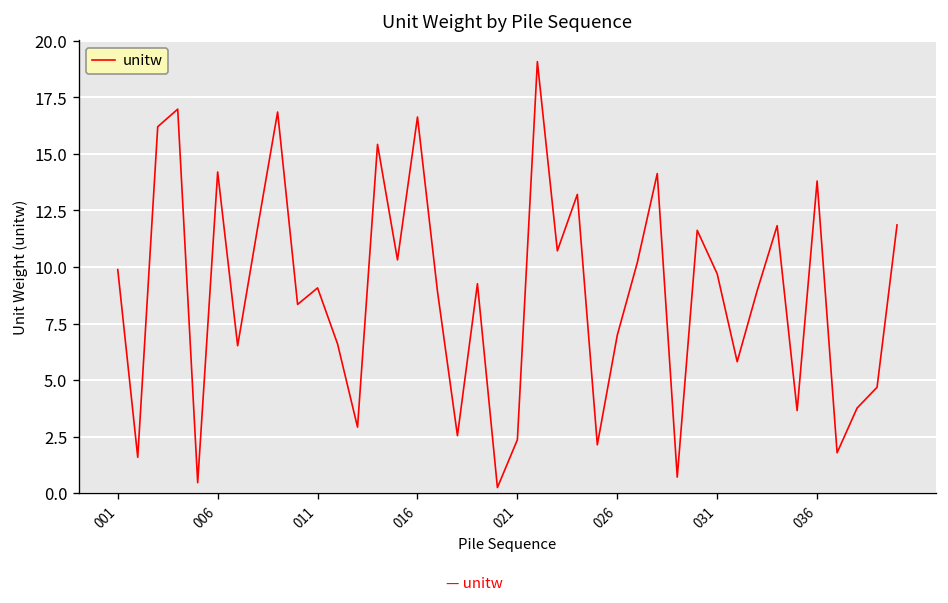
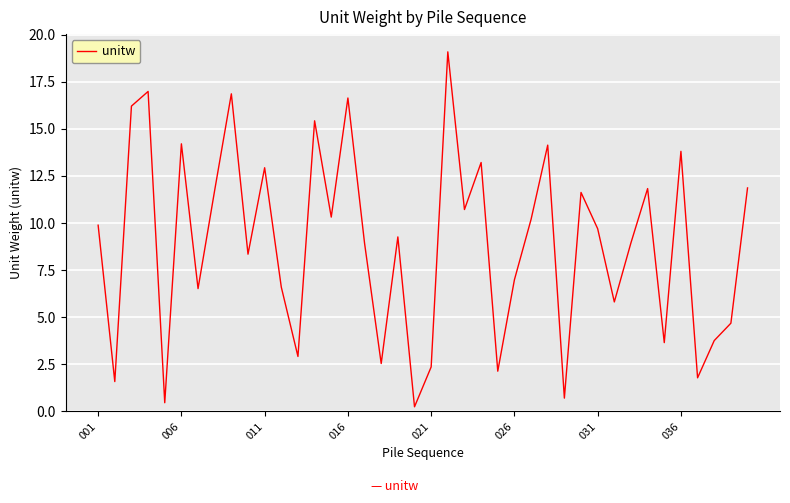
  {
    "001": 9.9,
    "006": 14.2,
-   "011": 9.1,
+   "011": 12.9,
    "016": 16.6,
    "021": 2.4,
    "026": 7.0,
    "031": 9.7,
    "036": 13.8
  }
